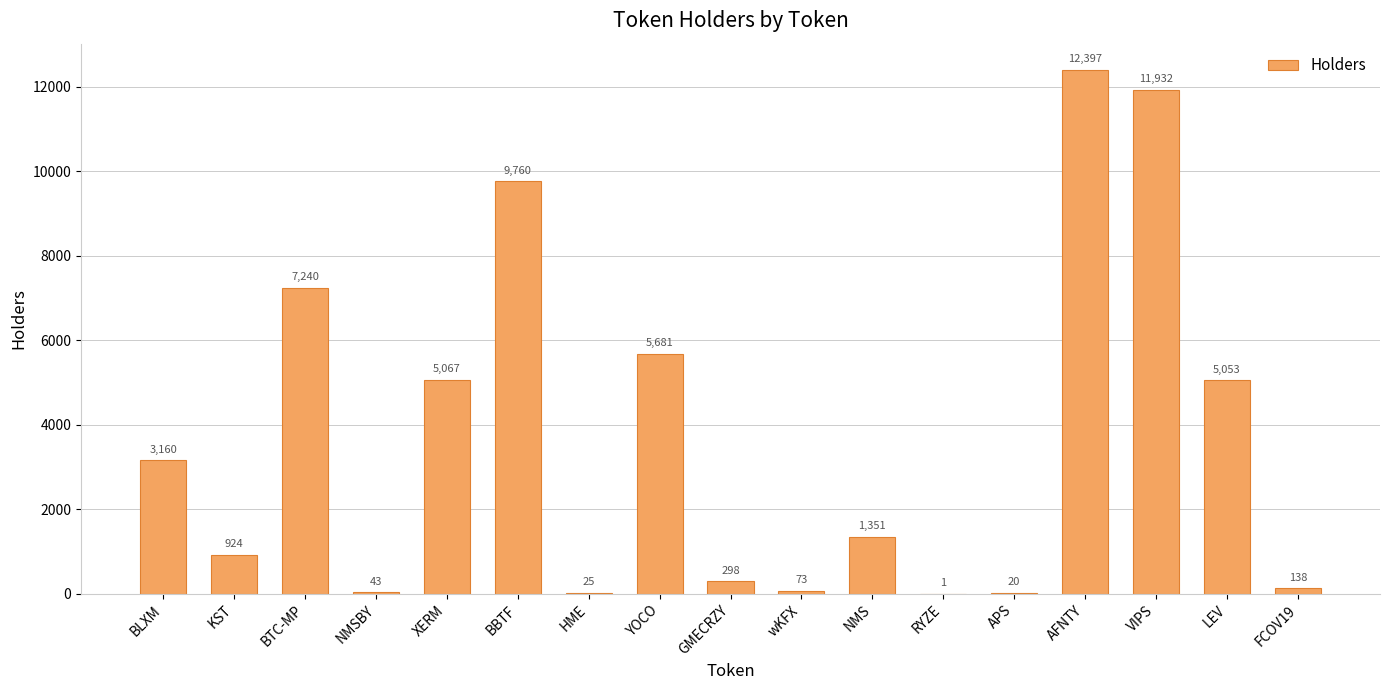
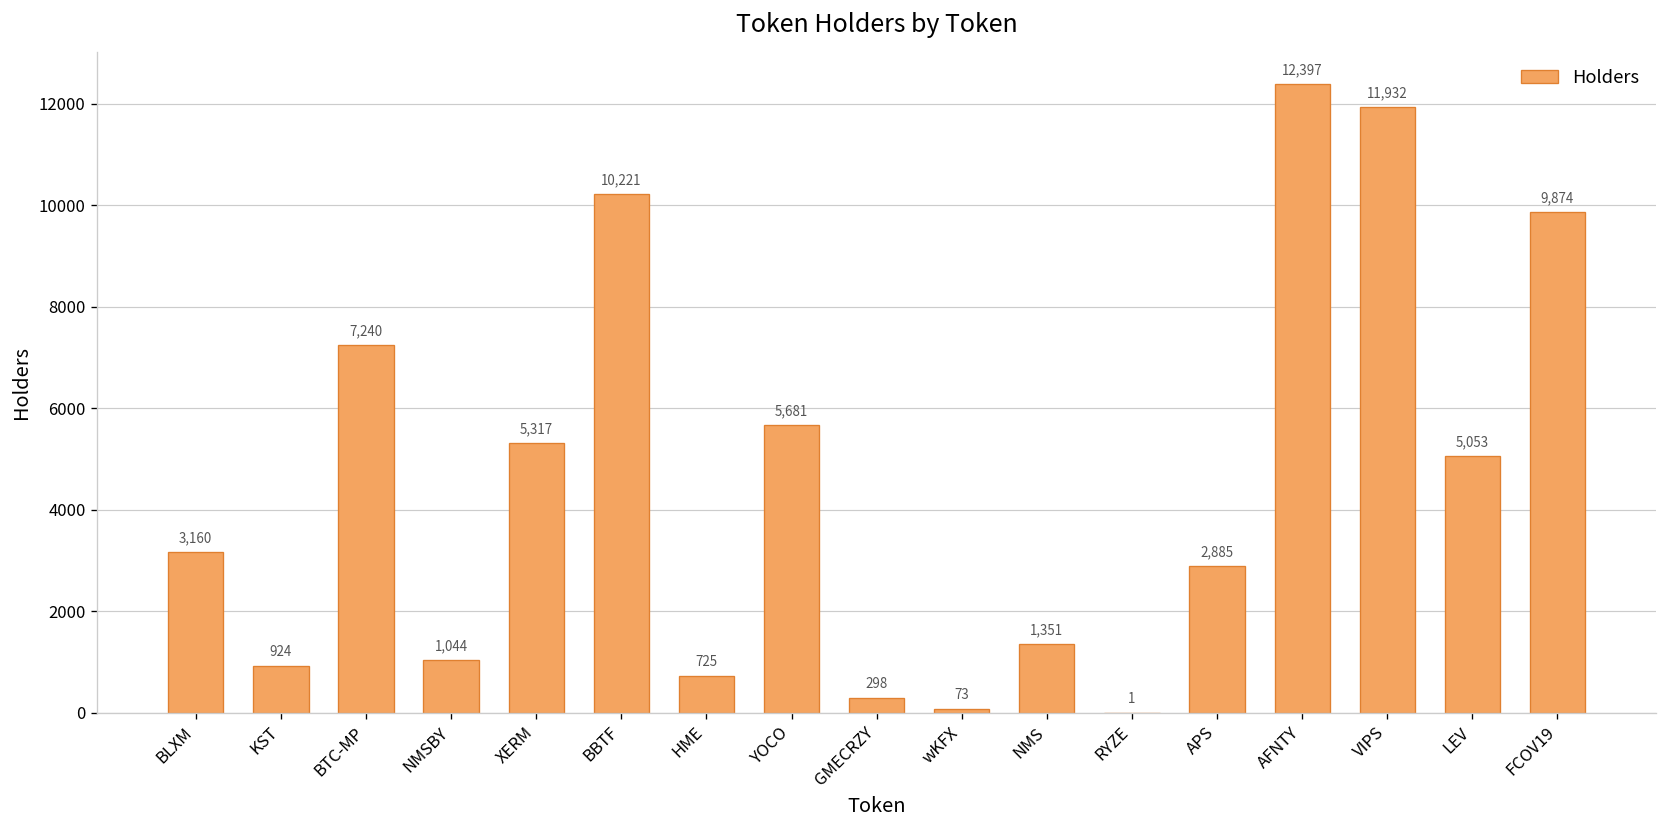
  {
    "BLXM": "3,160",
    "KST": "924",
    "BTC-MP": "7,240",
-   "NMSBY": "43",
-   "XERM": "5,067",
-   "BBTF": "9,760",
-   "HME": "25",
+   "NMSBY": "1,044",
+   "XERM": "5,317",
+   "BBTF": "10,221",
+   "HME": "725",
    "YOCO": "5,681",
    "GMECRZY": "298",
    "wKFX": "73",
    "NMS": "1,351",
    "RYZE": "1",
-   "APS": "20",
+   "APS": "2,885",
    "AFNTY": "12,397",
    "VIPS": "11,932",
    "LEV": "5,053",
-   "FCOV19": "138"
+   "FCOV19": "9,874"
  }
